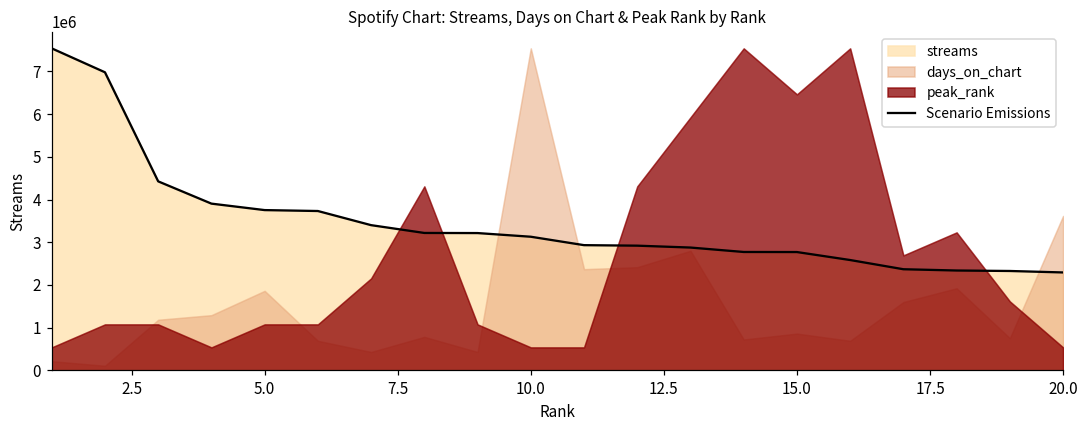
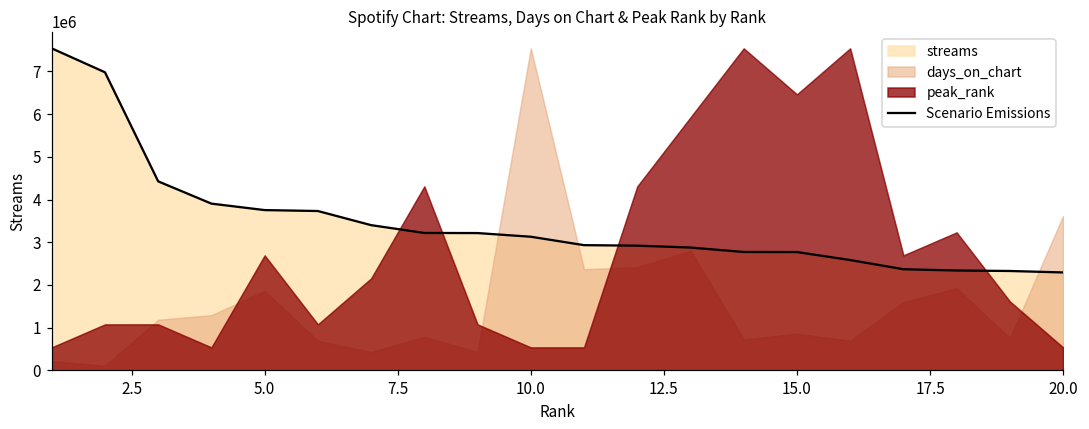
  {
    "peak_rank": {
-     "5.0": 1100000,
+     "5.0": 2700000,
      "10.0": 500000,
      "15.0": 6500000,
      "20.0": 500000
    }
  }
